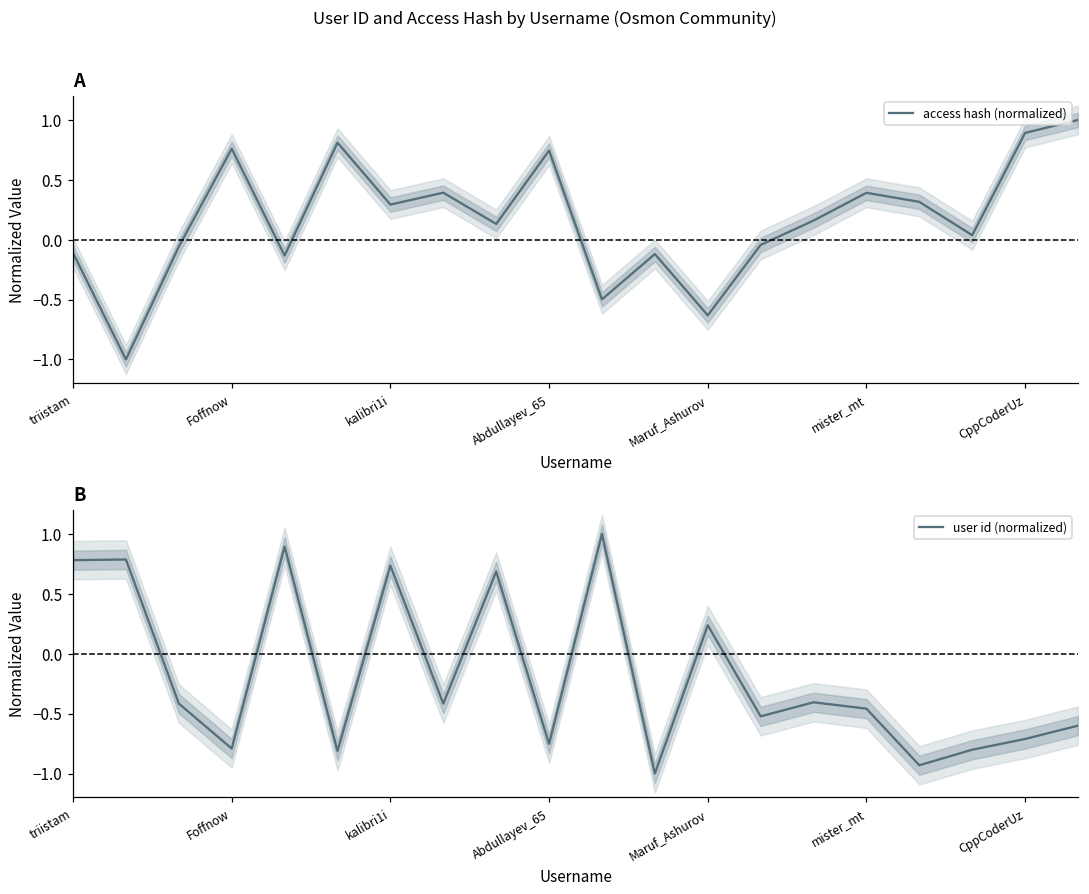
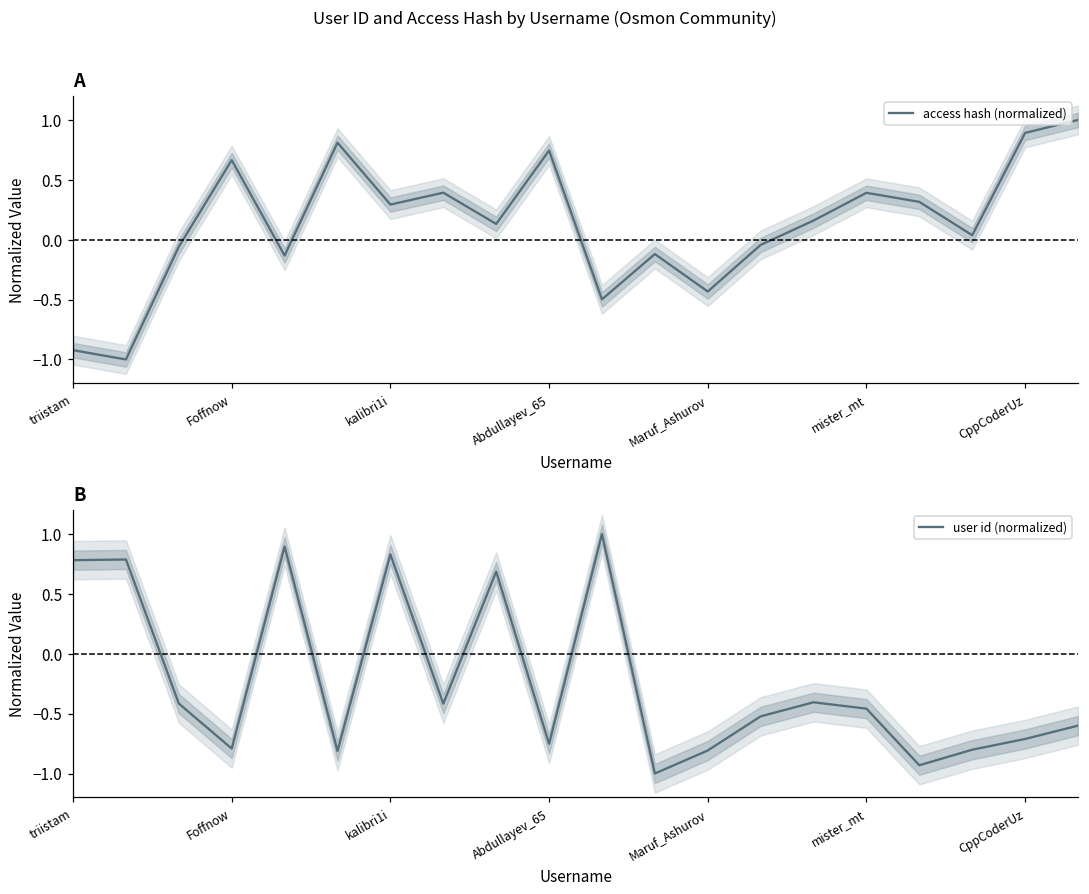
  {
    "A": {
      "access hash (normalized)": {
-       "triistam": -0.11,
-       "Foffnow": 0.76,
+       "triistam": -0.92,
+       "Foffnow": 0.66,
        "kalibri1i": 0.29,
        "Abdullayev_65": 0.74,
-       "Maruf_Ashurov": -0.63,
+       "Maruf_Ashurov": -0.43,
        "mister_mt": 0.39,
        "CppCoderUz": 0.89
      }
    },
    "B": {
      "user id (normalized)": {
        "triistam": 0.78,
        "Foffnow": -0.79,
-       "kalibri1i": 0.74,
+       "kalibri1i": 0.83,
        "Abdullayev_65": -0.75,
-       "Maruf_Ashurov": 0.24,
+       "Maruf_Ashurov": -0.81,
        "mister_mt": -0.46,
        "CppCoderUz": -0.71
      }
    }
  }
